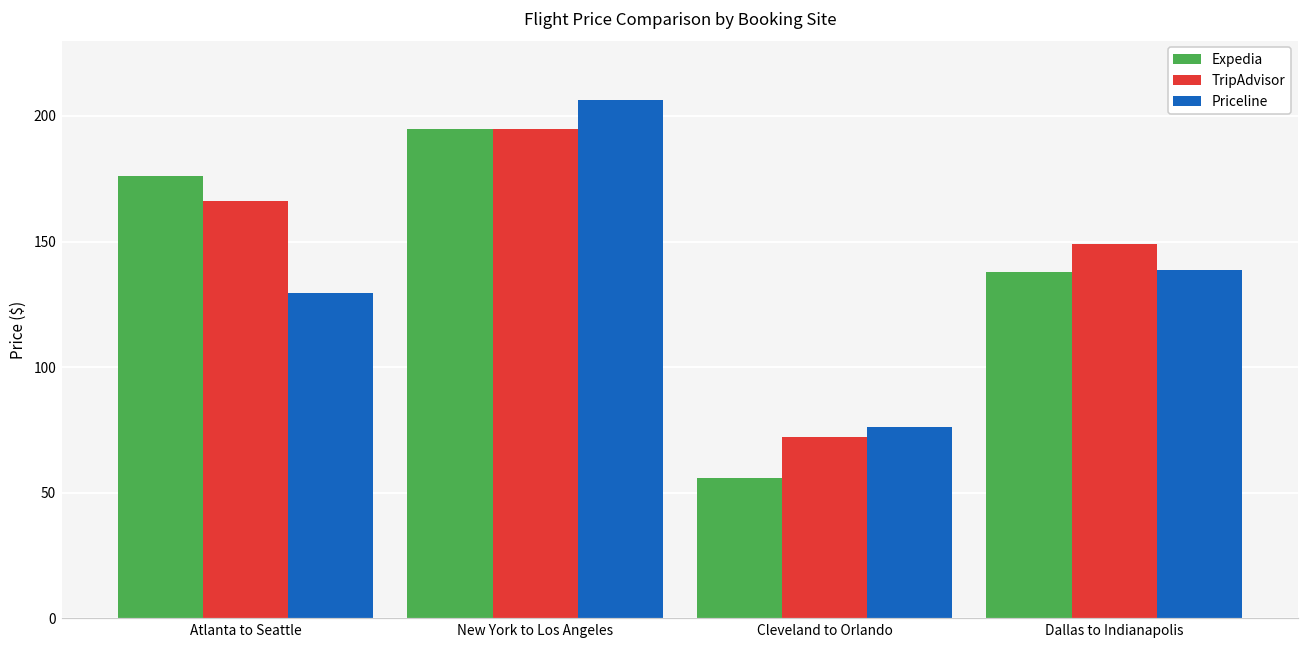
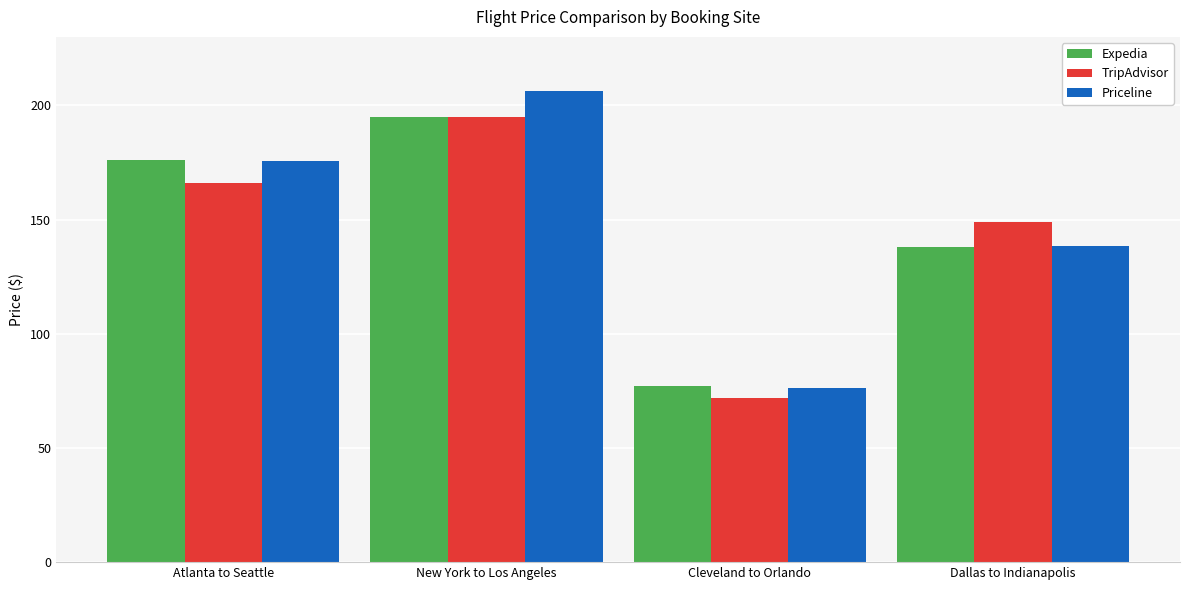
  {
    "Expedia": {
      "Atlanta to Seattle": 176,
      "New York to Los Angeles": 195,
-     "Cleveland to Orlando": 56,
+     "Cleveland to Orlando": 77,
      "Dallas to Indianapolis": 138
    },
    "TripAdvisor": {
      "Atlanta to Seattle": 166,
      "New York to Los Angeles": 195,
      "Cleveland to Orlando": 72,
      "Dallas to Indianapolis": 149
    },
    "Priceline": {
-     "Atlanta to Seattle": 129,
+     "Atlanta to Seattle": 176,
      "New York to Los Angeles": 206,
      "Cleveland to Orlando": 76,
      "Dallas to Indianapolis": 139
    }
  }
